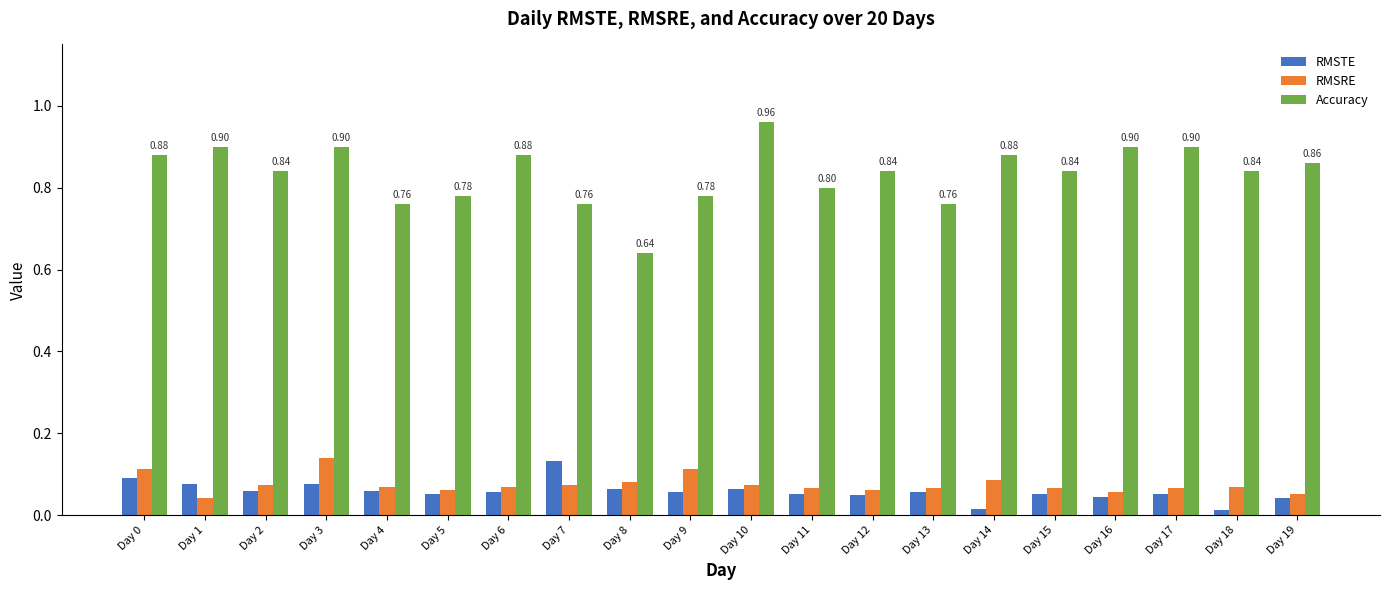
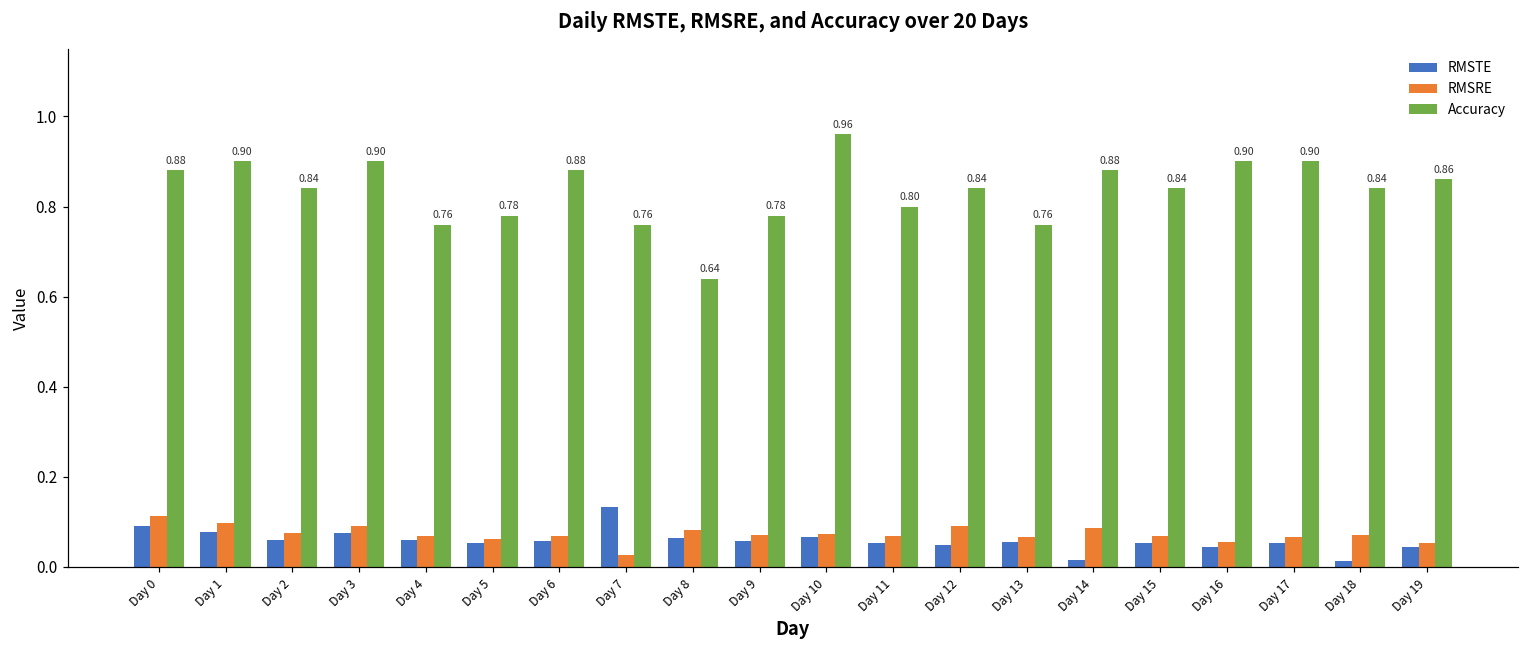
  {
    "RMSTE": {
      "Day 0": 0.09,
      "Day 1": 0.08,
      "Day 2": 0.06,
      "Day 3": 0.08,
      "Day 4": 0.06,
      "Day 5": 0.05,
      "Day 6": 0.06,
      "Day 7": 0.13,
      "Day 8": 0.06,
      "Day 9": 0.06,
      "Day 10": 0.07,
      "Day 11": 0.05,
      "Day 12": 0.05,
      "Day 13": 0.06,
      "Day 14": 0.02,
      "Day 15": 0.05,
      "Day 16": 0.04,
      "Day 17": 0.05,
      "Day 18": 0.01,
      "Day 19": 0.04
    },
    "RMSRE": {
      "Day 0": 0.11,
-     "Day 1": 0.04,
+     "Day 1": 0.10,
      "Day 2": 0.07,
-     "Day 3": 0.14,
+     "Day 3": 0.09,
      "Day 4": 0.07,
      "Day 5": 0.06,
      "Day 6": 0.07,
-     "Day 7": 0.07,
+     "Day 7": 0.03,
      "Day 8": 0.08,
-     "Day 9": 0.11,
+     "Day 9": 0.07,
      "Day 10": 0.07,
      "Day 11": 0.07,
-     "Day 12": 0.06,
+     "Day 12": 0.09,
      "Day 13": 0.07,
      "Day 14": 0.09,
      "Day 15": 0.07,
      "Day 16": 0.06,
      "Day 17": 0.07,
      "Day 18": 0.07,
      "Day 19": 0.05
    },
    "Accuracy": {
      "Day 0": 0.88,
      "Day 1": 0.90,
      "Day 2": 0.84,
      "Day 3": 0.90,
      "Day 4": 0.76,
      "Day 5": 0.78,
      "Day 6": 0.88,
      "Day 7": 0.76,
      "Day 8": 0.64,
      "Day 9": 0.78,
      "Day 10": 0.96,
      "Day 11": 0.80,
      "Day 12": 0.84,
      "Day 13": 0.76,
      "Day 14": 0.88,
      "Day 15": 0.84,
      "Day 16": 0.90,
      "Day 17": 0.90,
      "Day 18": 0.84,
      "Day 19": 0.86
    }
  }
